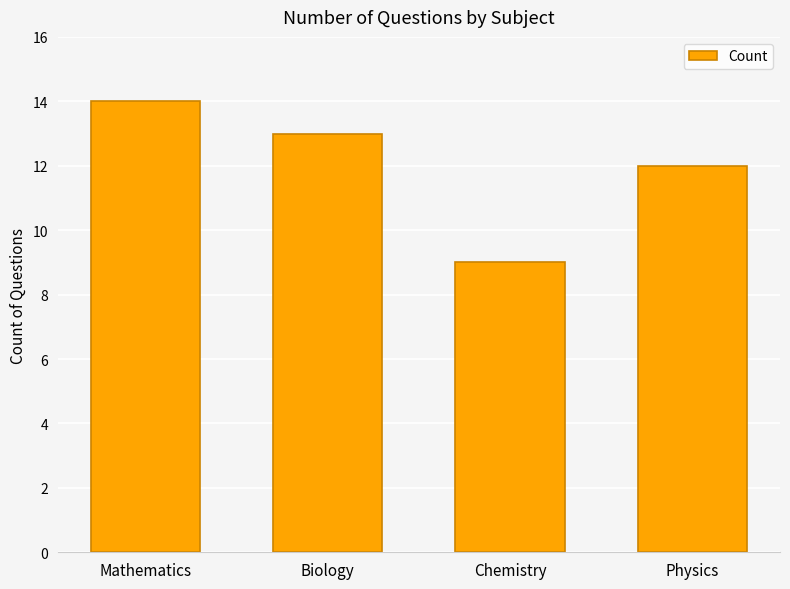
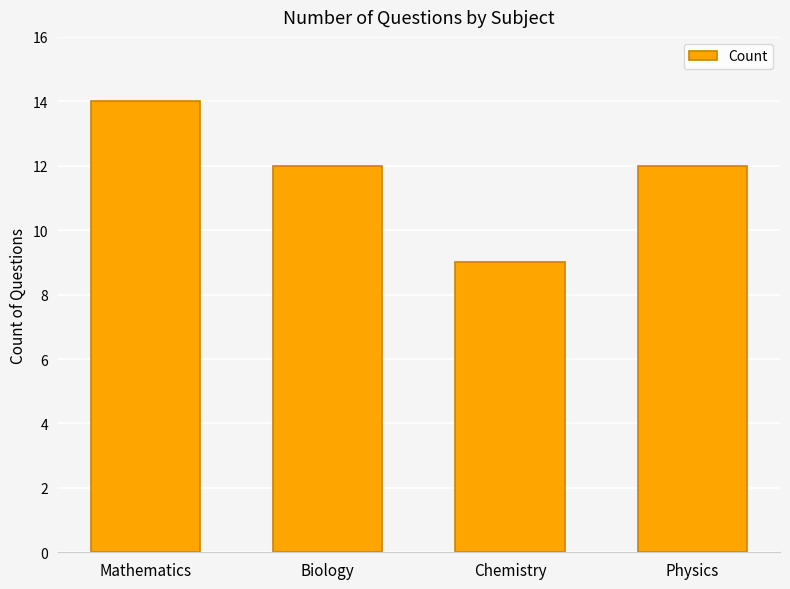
  {
    "Mathematics": 14,
-   "Biology": 13,
+   "Biology": 12,
    "Chemistry": 9,
    "Physics": 12
  }
